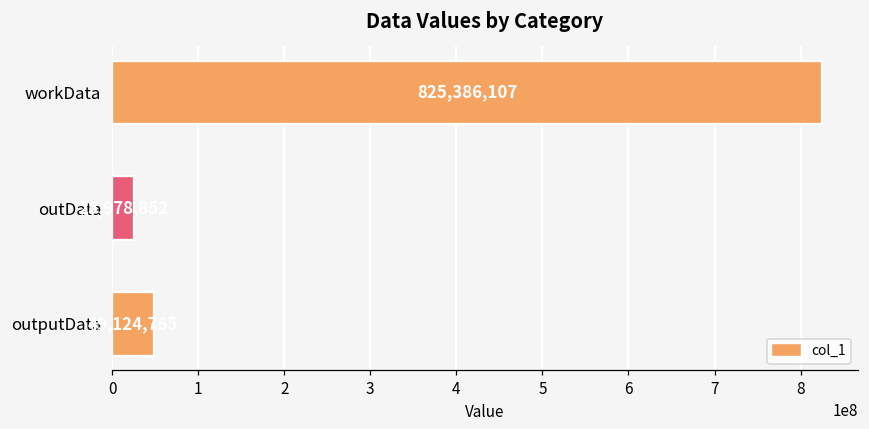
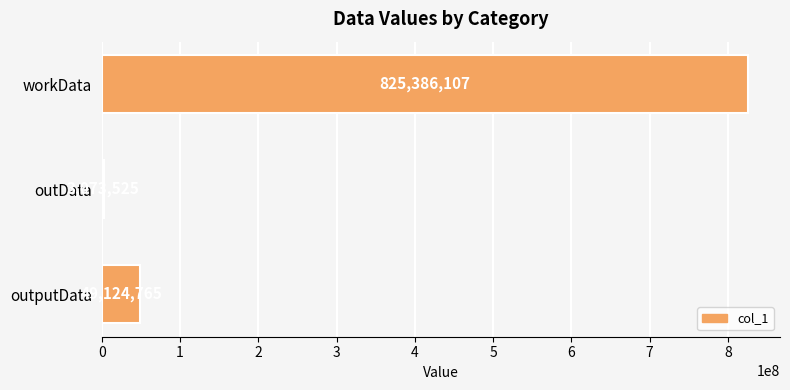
  {
-   "outData": 30000000,
+   "outData": 0,
    "outputData": 50000000
  }
